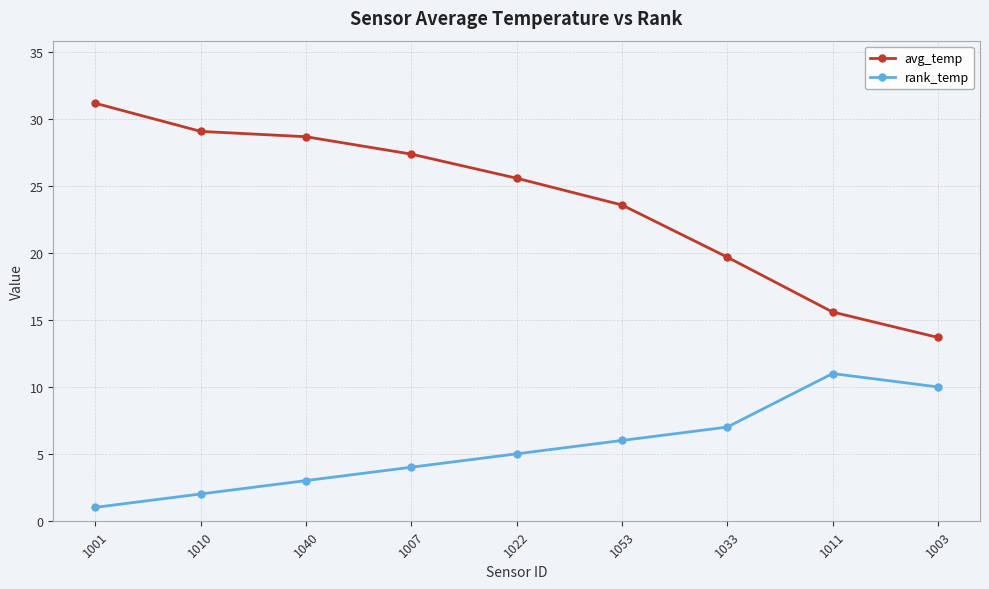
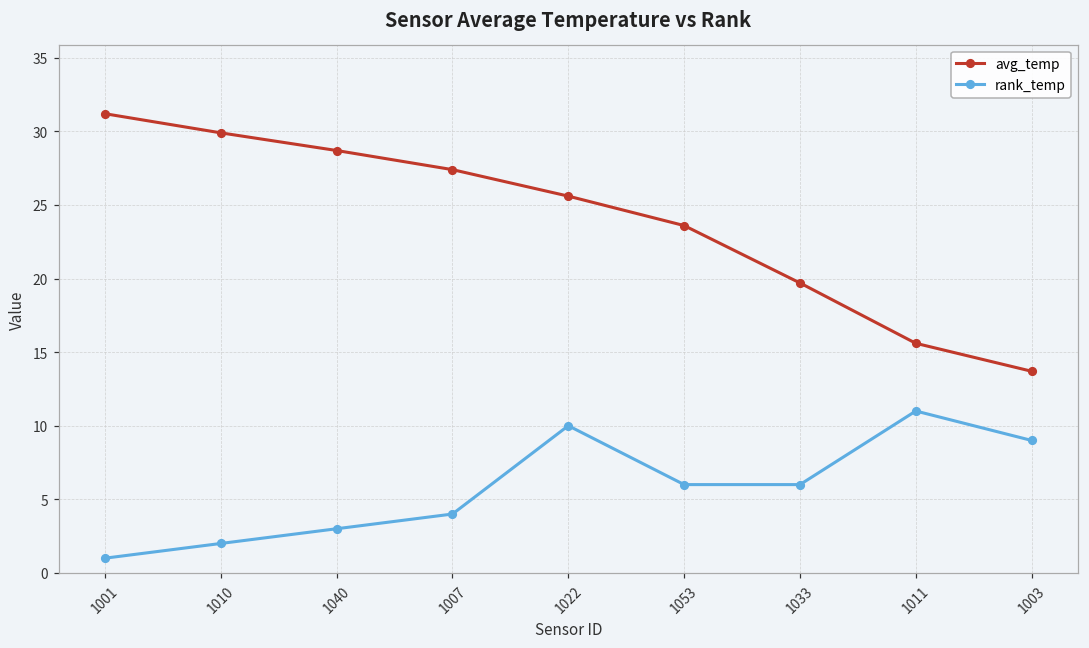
  {
    "avg_temp": {
      "1001": 31.2,
-     "1010": 29.1,
+     "1010": 29.9,
      "1040": 28.7,
      "1007": 27.4,
      "1022": 25.6,
      "1053": 23.6,
      "1033": 19.7,
      "1011": 15.6,
      "1003": 13.7
    },
    "rank_temp": {
      "1001": 1,
      "1010": 2,
      "1040": 3,
      "1007": 4,
-     "1022": 5,
+     "1022": 10,
      "1053": 6,
-     "1033": 7,
+     "1033": 6,
      "1011": 11,
-     "1003": 10
+     "1003": 9
    }
  }
